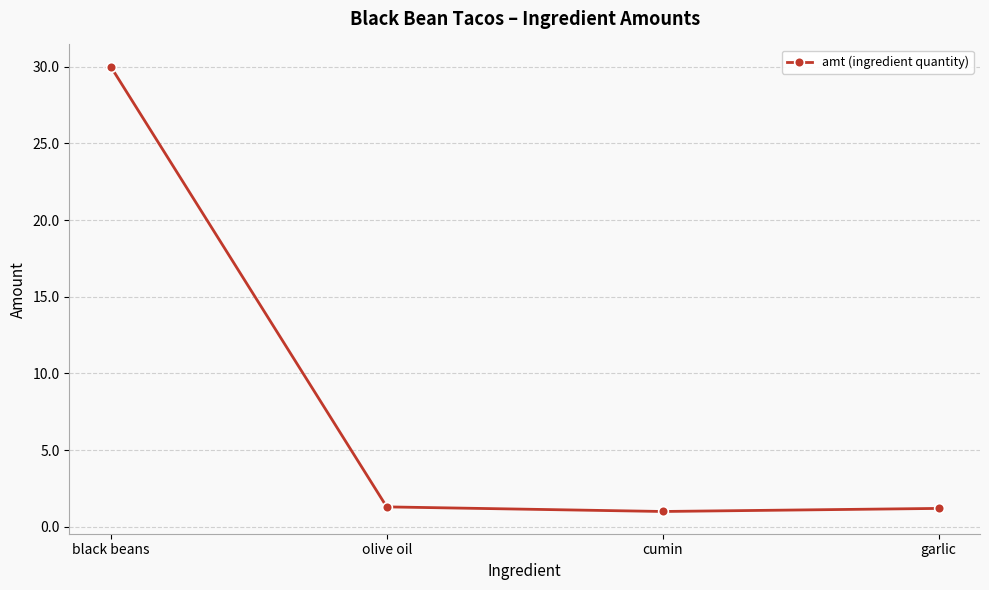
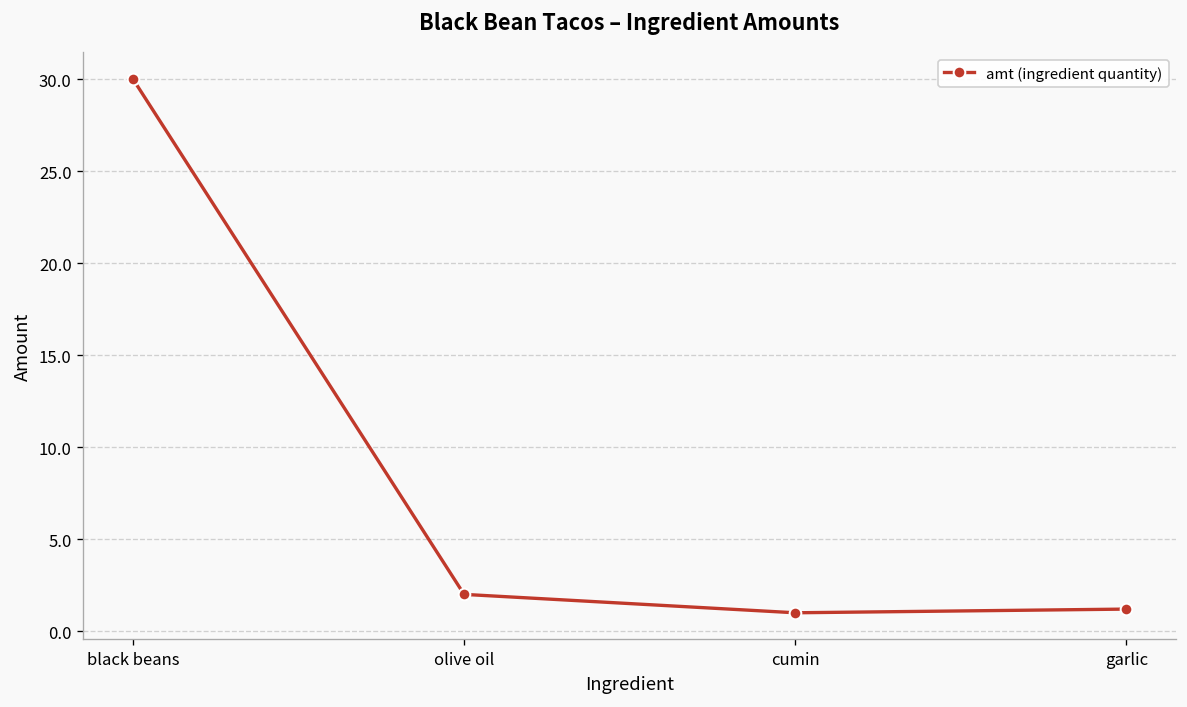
  {
    "black beans": 30.0,
-   "olive oil": 1.3,
+   "olive oil": 2.0,
    "cumin": 1.0,
    "garlic": 1.2
  }
